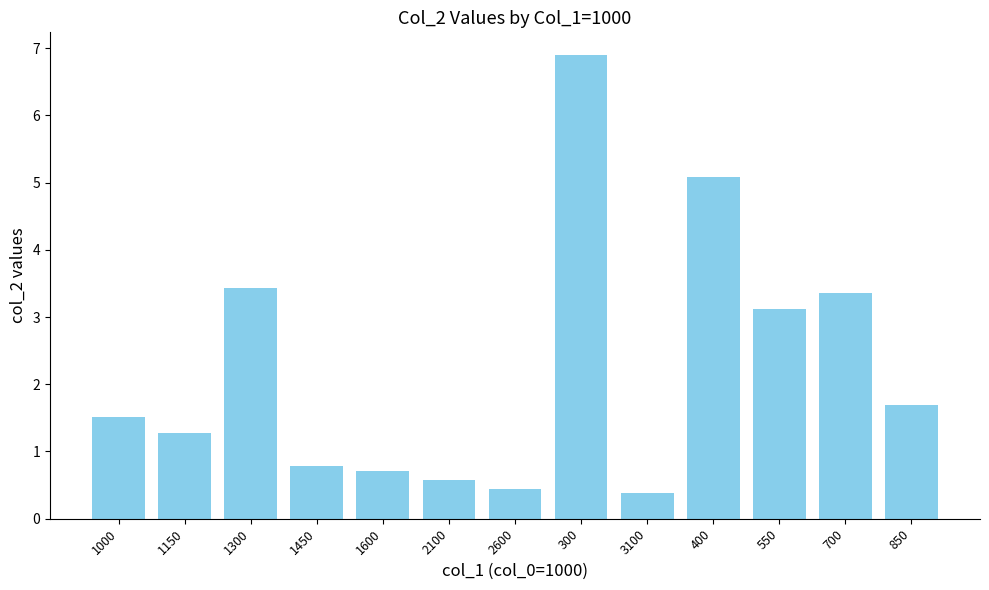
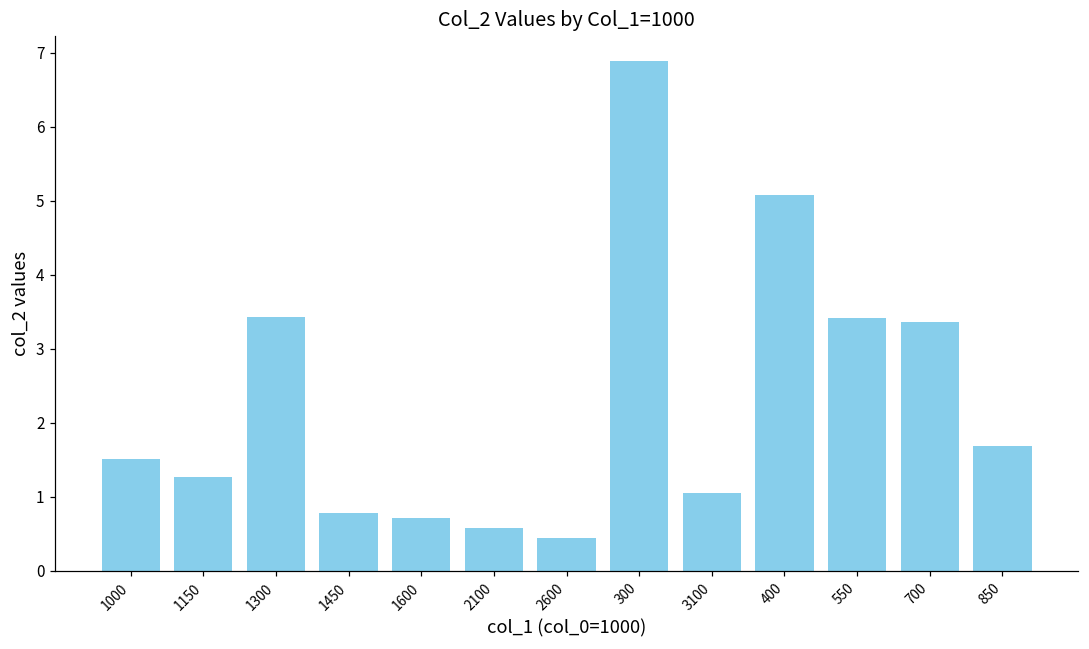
  {
    "1000": 1.5,
    "1150": 1.3,
    "1300": 3.4,
    "1450": 0.8,
    "1600": 0.7,
    "2100": 0.6,
    "2600": 0.4,
    "300": 6.9,
-   "3100": 0.4,
+   "3100": 1.0,
    "400": 5.1,
-   "550": 3.1,
+   "550": 3.4,
    "700": 3.4,
    "850": 1.7
  }
